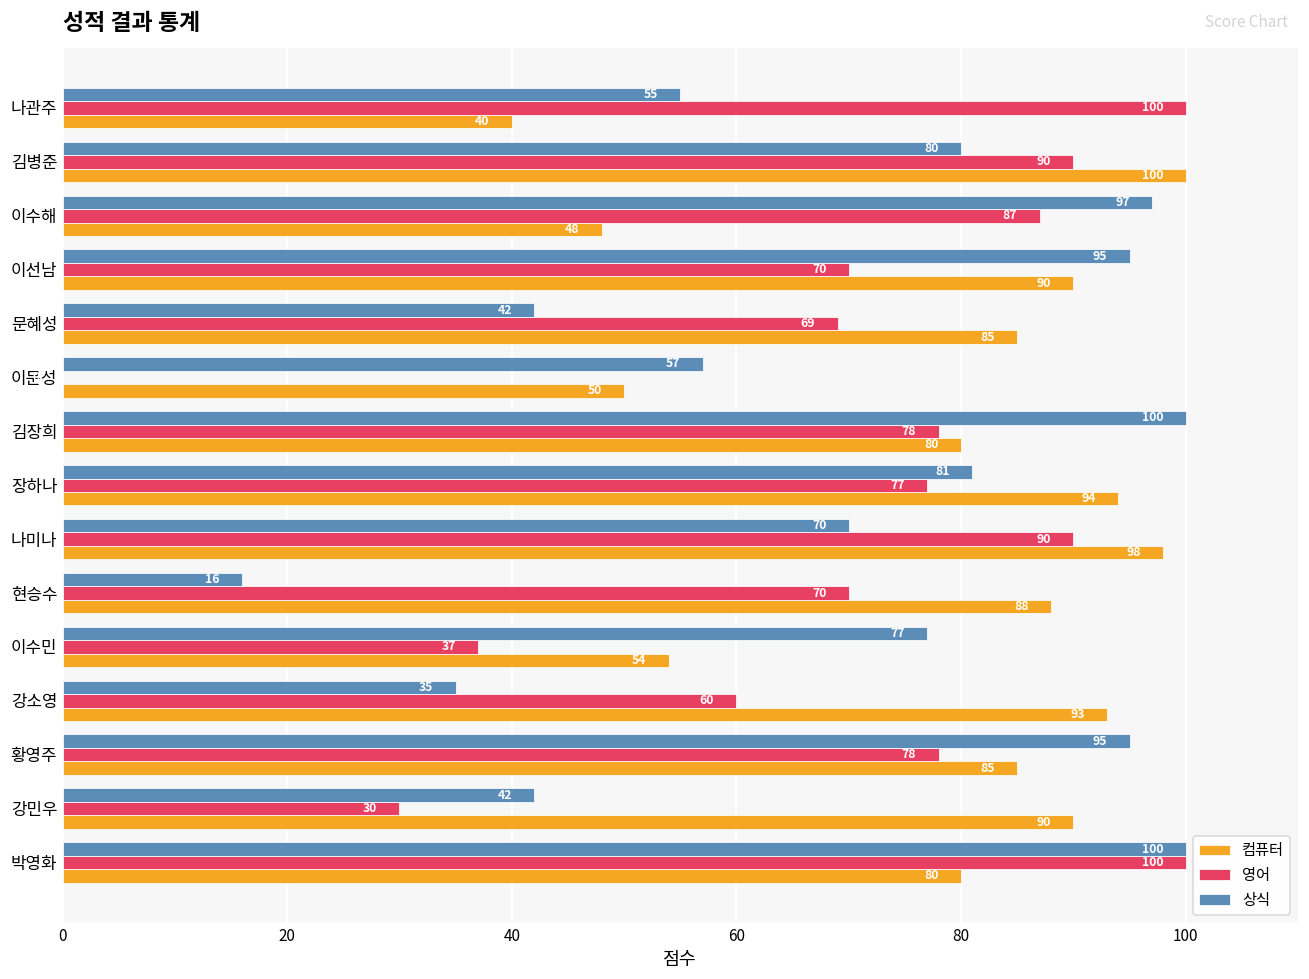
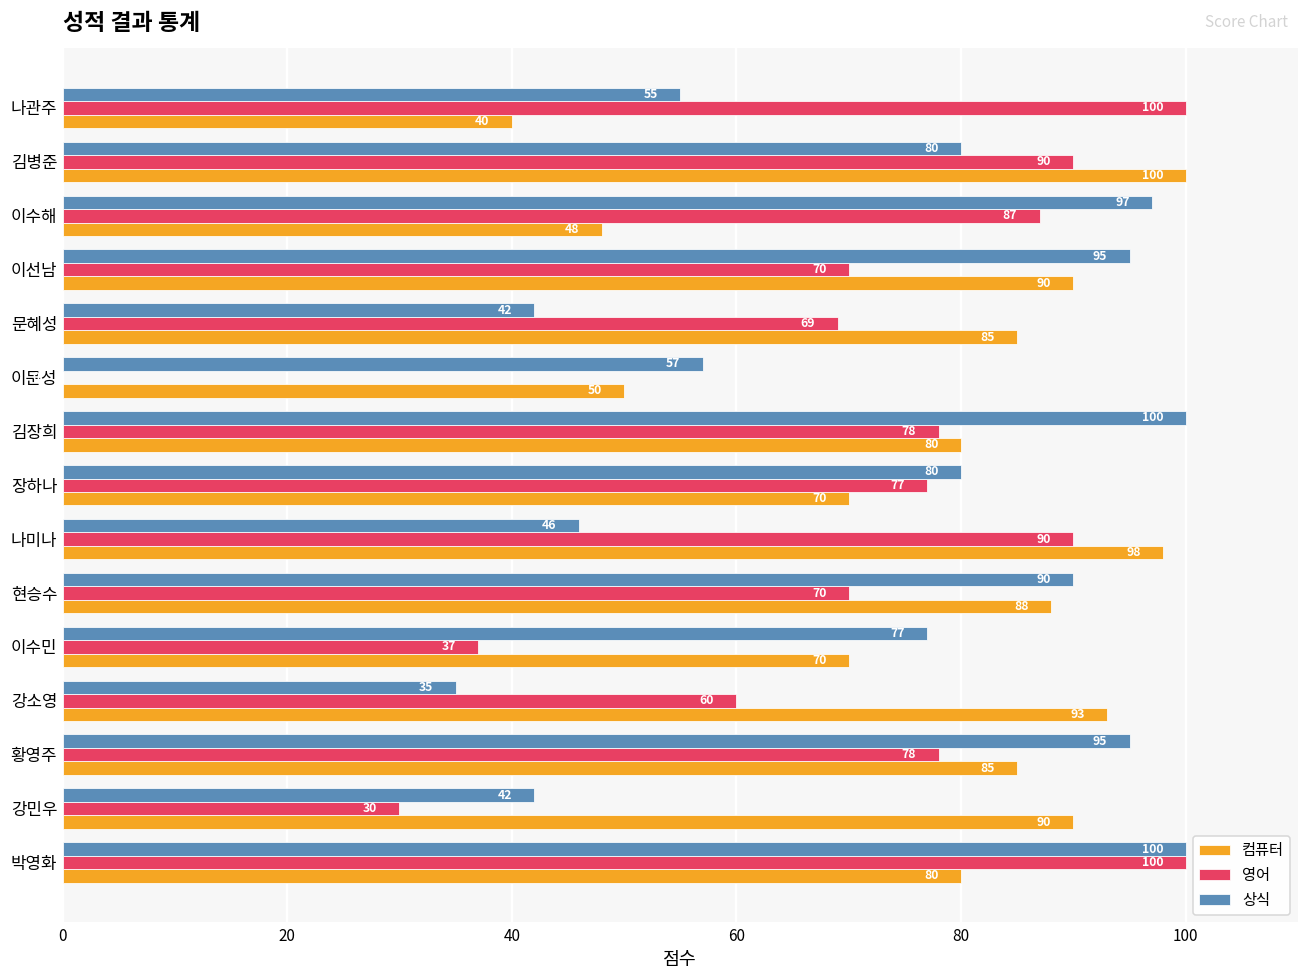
  {
    "컴퓨터": {
      "나관주": 40,
      "김병준": 100,
      "이수해": 48,
      "이선남": 90,
      "문혜성": 85,
      "이문성": 50,
      "김장희": 80,
-     "장하나": 94,
+     "장하나": 70,
      "나미나": 98,
      "현승수": 88,
-     "이수민": 54,
+     "이수민": 70,
      "강소영": 93,
      "황영주": 85,
      "강민우": 90,
      "박영화": 80
    },
    "영어": {
      "나관주": 100,
      "김병준": 90,
      "이수해": 87,
      "이선남": 70,
      "문혜성": 69,
      "김장희": 78,
      "장하나": 77,
      "나미나": 90,
      "현승수": 70,
      "이수민": 37,
      "강소영": 60,
      "황영주": 78,
      "강민우": 30,
      "박영화": 100
    },
    "상식": {
      "나관주": 55,
      "김병준": 80,
      "이수해": 97,
      "이선남": 95,
      "문혜성": 42,
      "이문성": 57,
      "김장희": 100,
-     "장하나": 81,
-     "나미나": 70,
-     "현승수": 16,
+     "장하나": 80,
+     "나미나": 46,
+     "현승수": 90,
      "이수민": 77,
      "강소영": 35,
      "황영주": 95,
      "강민우": 42,
      "박영화": 100
    }
  }
